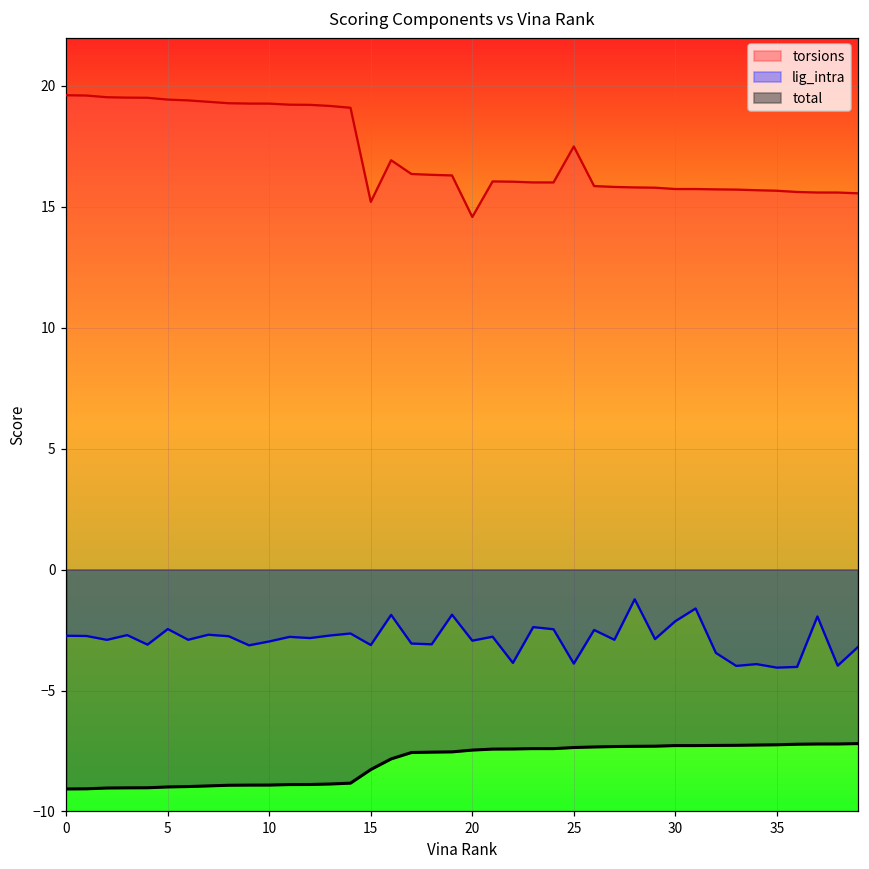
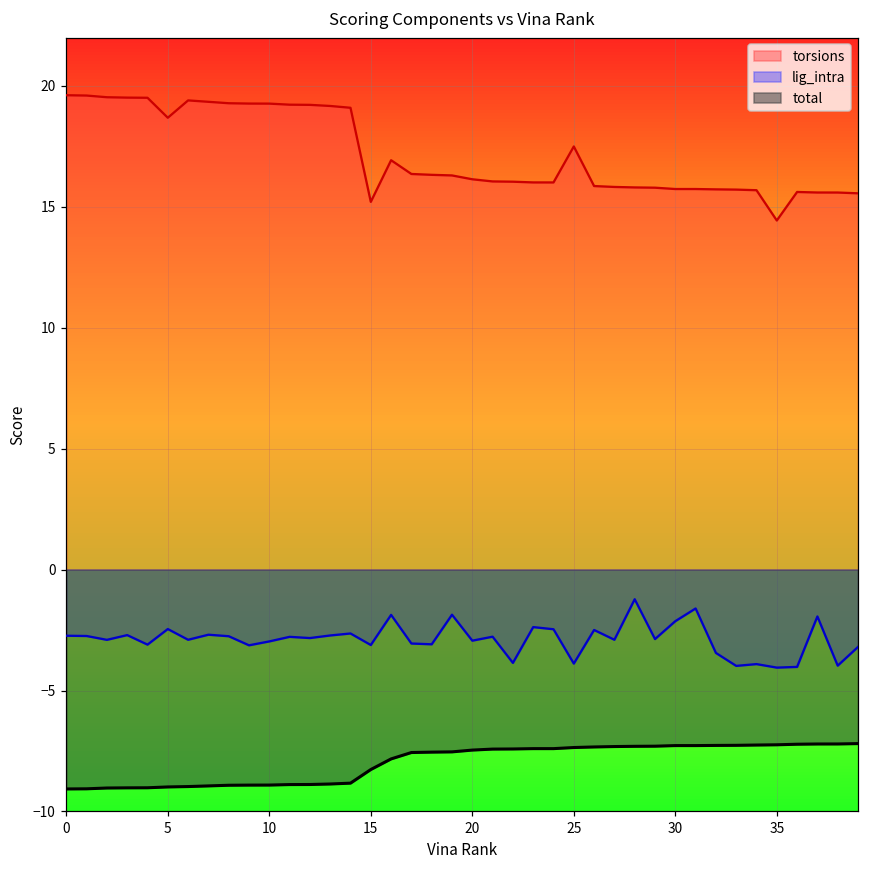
  {
    "torsions": {
      "0": 19.6,
-     "5": 19.4,
+     "5": 18.7,
      "10": 19.3,
      "15": 15.2,
-     "20": 14.6,
+     "20": 16.1,
      "25": 17.5,
      "30": 15.7,
-     "35": 15.7
+     "35": 14.4
    }
  }
